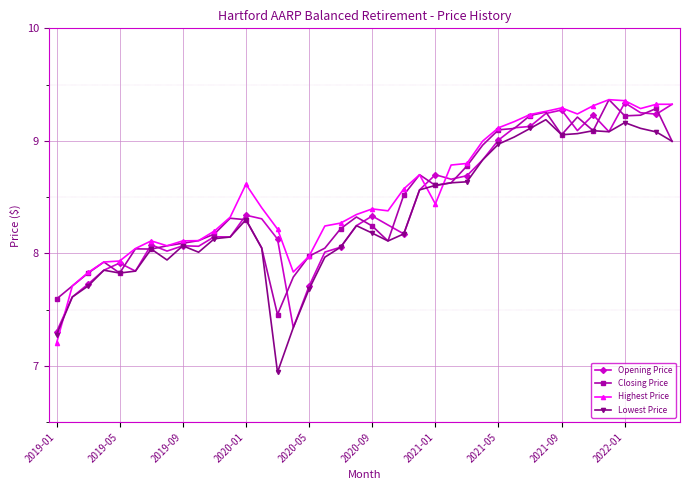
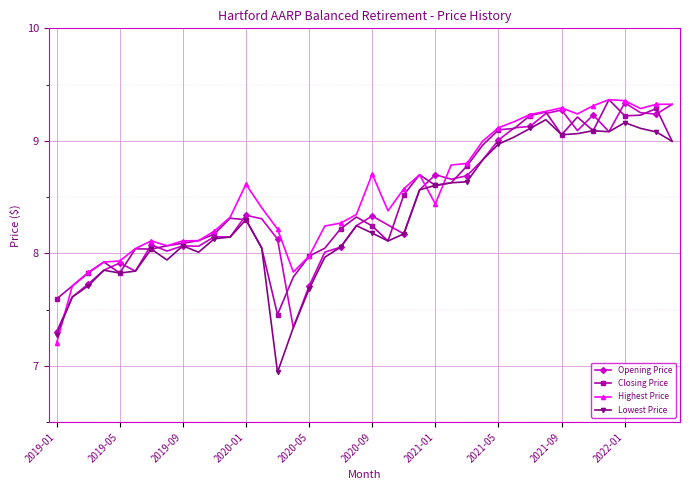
  {
    "Highest Price": {
      "2019-01": 7.20,
      "2020-01": 8.61,
-     "2020-09": 8.40,
+     "2020-09": 8.71,
      "2021-01": 8.44
    }
  }
